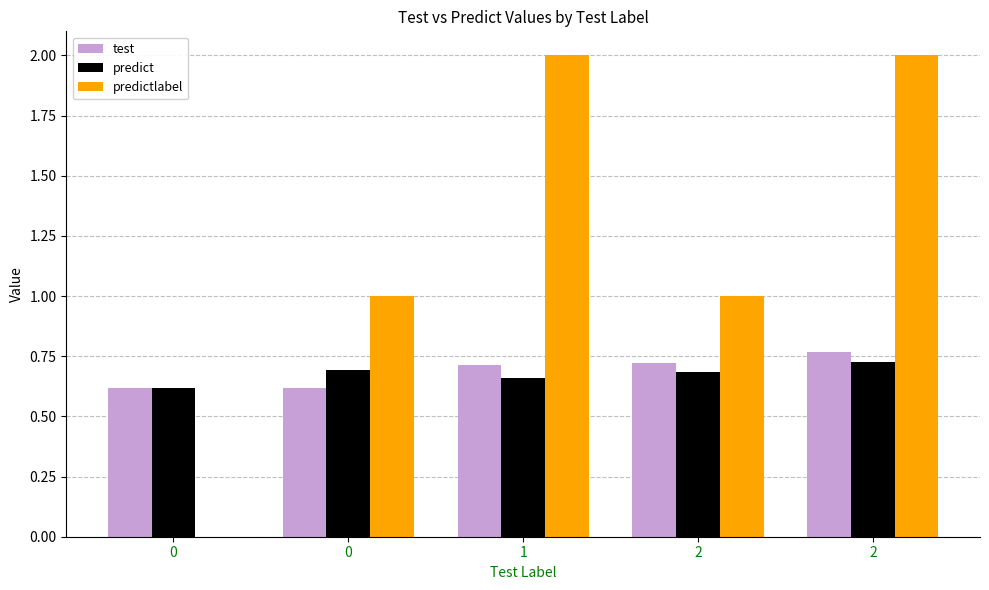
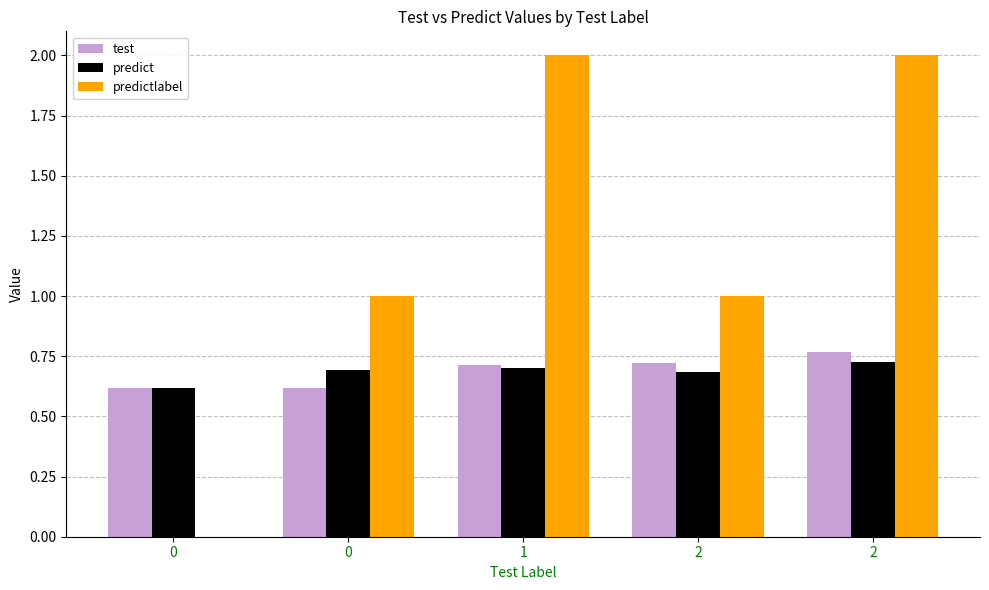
  {
    "test": {
      "1": 0.72
    },
    "predict": {
-     "1": 0.66
+     "1": 0.70
    },
    "predictlabel": {
      "1": 2.00
    }
  }
